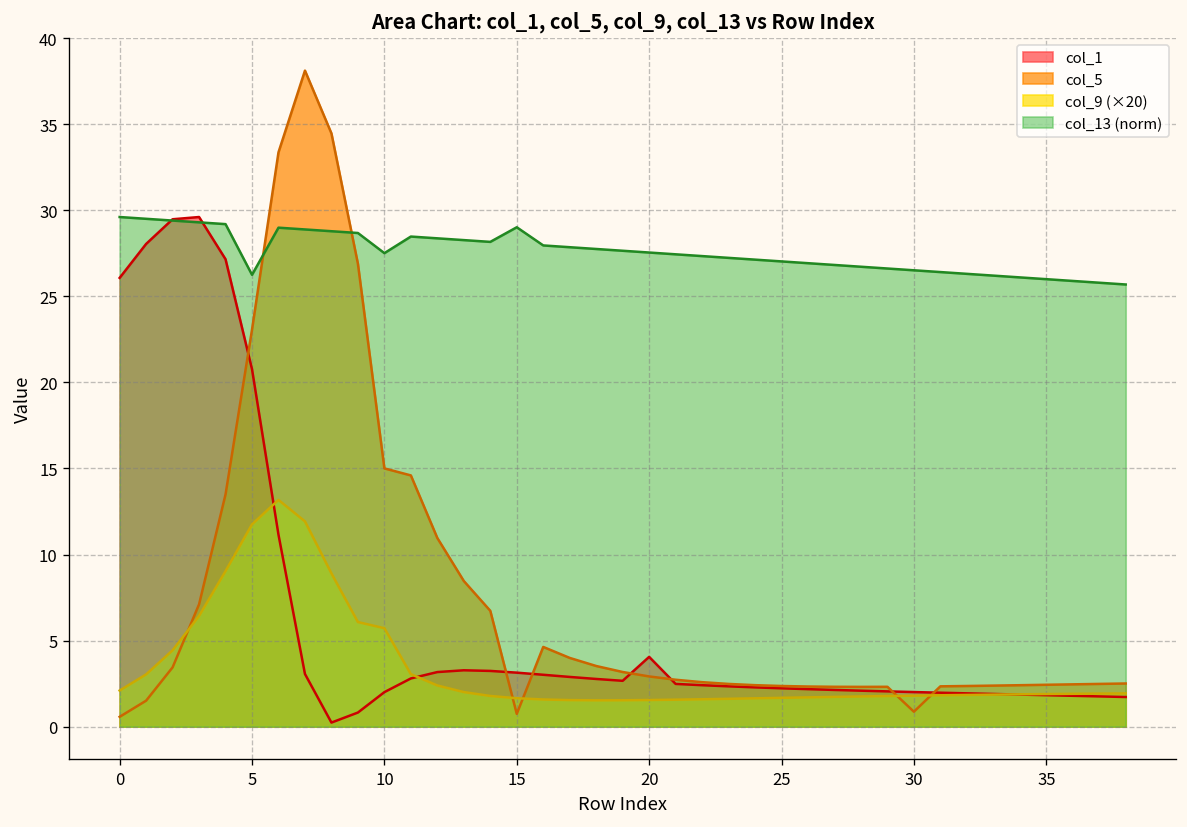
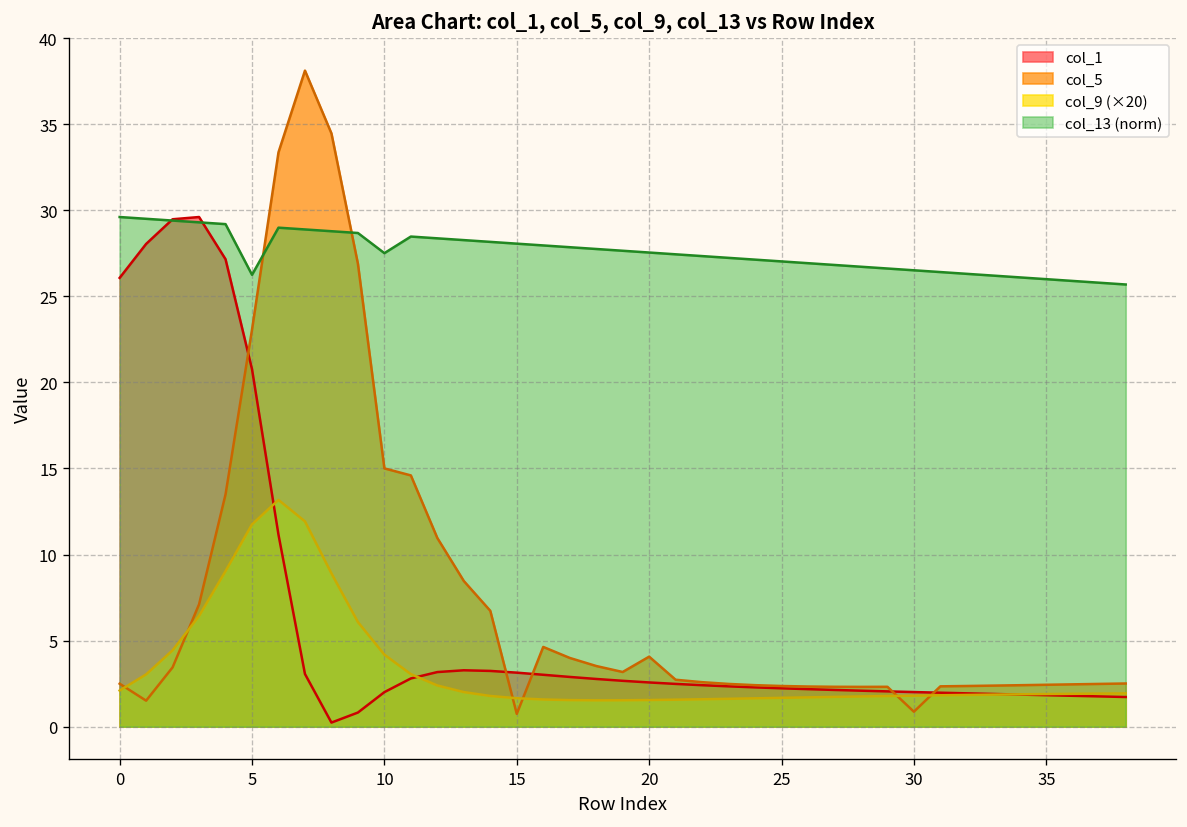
  {
    "col_1": {
      "0": 26.1,
      "5": 20.8,
      "10": 2.0,
      "15": 3.1,
-     "20": 4.1,
+     "20": 2.6,
      "30": 2.0
    },
    "col_5": {
-     "0": 0.6,
+     "0": 2.5,
      "5": 23.1,
      "10": 15.0,
      "15": 0.7,
-     "20": 2.9,
+     "20": 4.1,
      "30": 0.9,
      "35": 2.4
    },
    "col_9 (×20)": {
      "0": 2.1,
      "5": 11.8,
-     "10": 5.7,
+     "10": 4.2,
      "15": 1.7,
      "20": 1.5,
      "25": 1.7,
      "30": 1.8
    },
    "col_13 (norm)": {
      "0": 29.6,
      "5": 26.2,
      "10": 27.5,
-     "15": 29.0,
+     "15": 28.1,
      "20": 27.5,
      "25": 27.0,
      "30": 26.5,
      "35": 26.0
    }
  }
